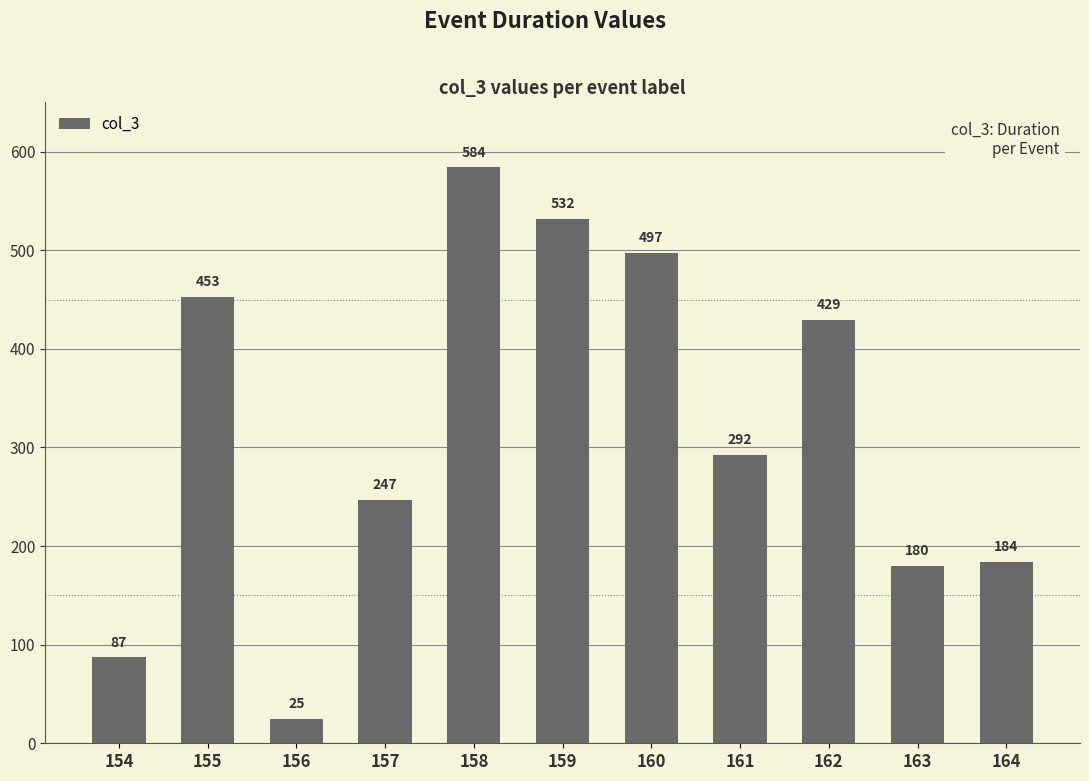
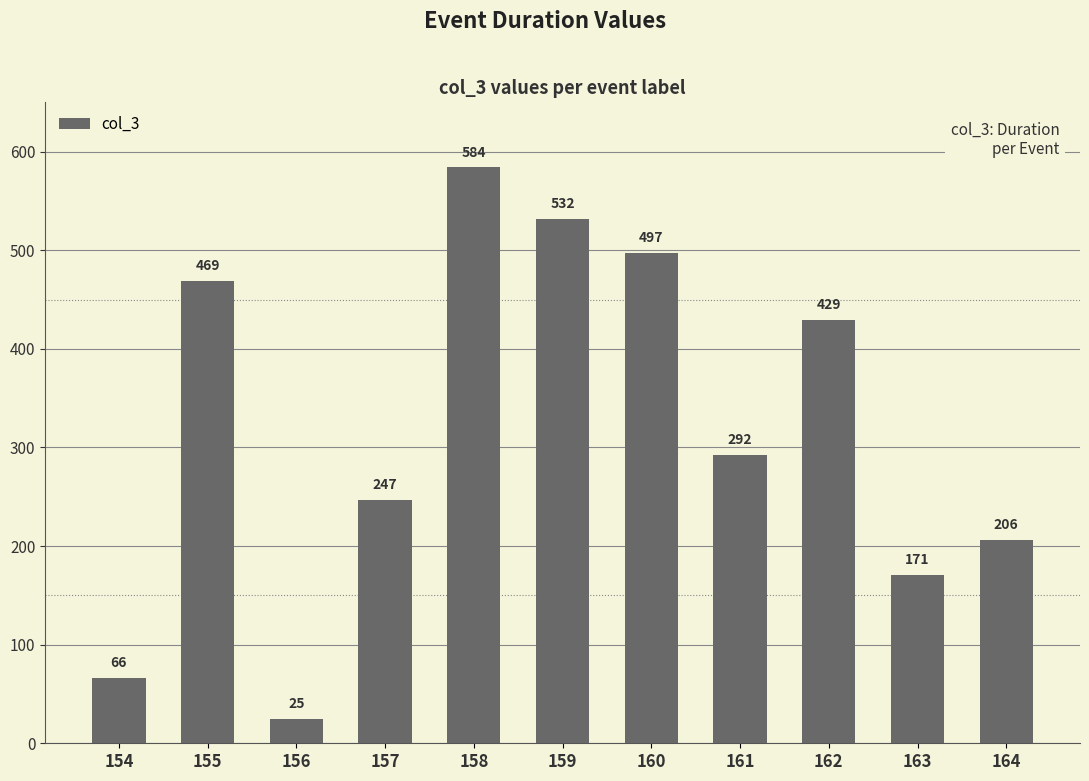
  {
-   "154": 87,
-   "155": 453,
+   "154": 66,
+   "155": 469,
    "156": 25,
    "157": 247,
    "158": 584,
    "159": 532,
    "160": 497,
    "161": 292,
    "162": 429,
-   "163": 180,
-   "164": 184
+   "163": 171,
+   "164": 206
  }
